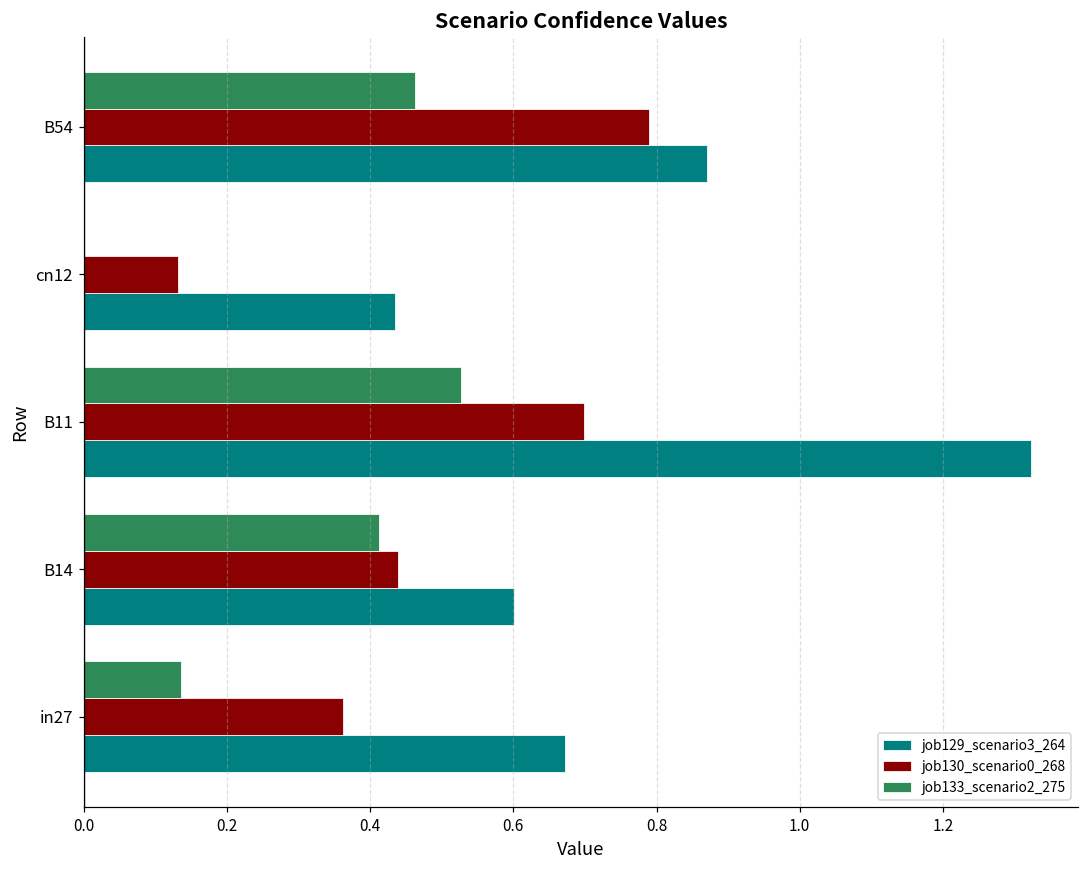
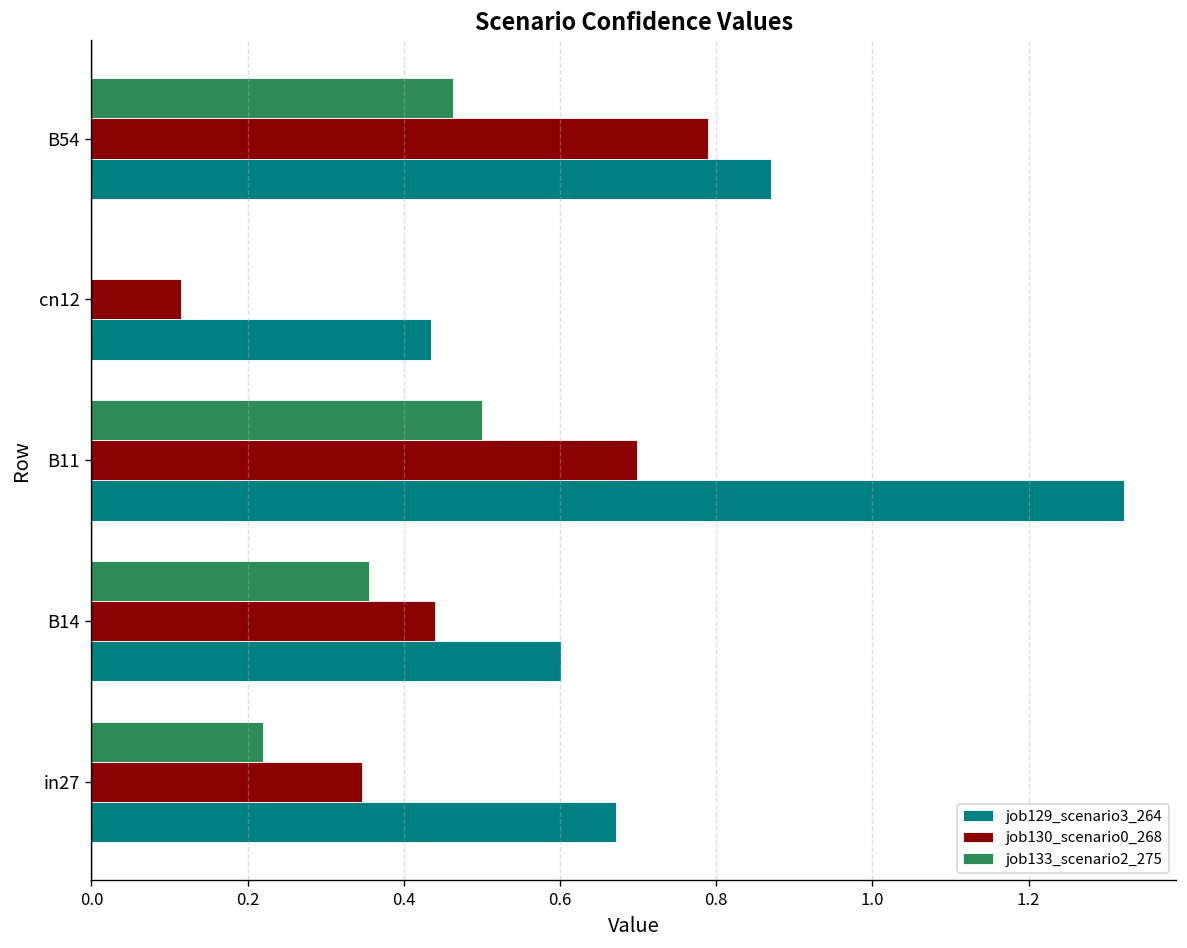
  {
    "job129_scenario3_264": {
      "B54": 0.87,
      "cn12": 0.43,
      "B11": 1.32,
      "B14": 0.60,
      "in27": 0.67
    },
    "job130_scenario0_268": {
      "B54": 0.79,
-     "cn12": 0.13,
+     "cn12": 0.11,
      "B11": 0.70,
      "B14": 0.44,
-     "in27": 0.36
+     "in27": 0.35
    },
    "job133_scenario2_275": {
      "B54": 0.46,
      "cn12": 0.00,
-     "B11": 0.53,
-     "B14": 0.41,
-     "in27": 0.14
+     "B11": 0.50,
+     "B14": 0.36,
+     "in27": 0.22
    }
  }
